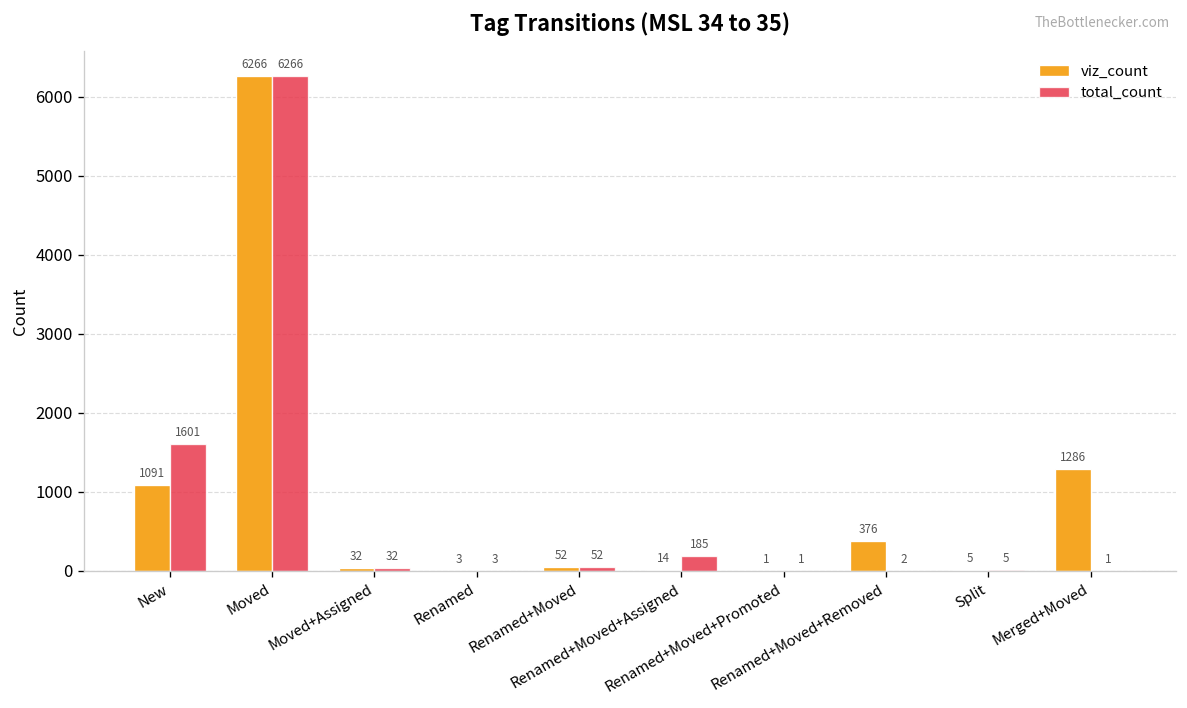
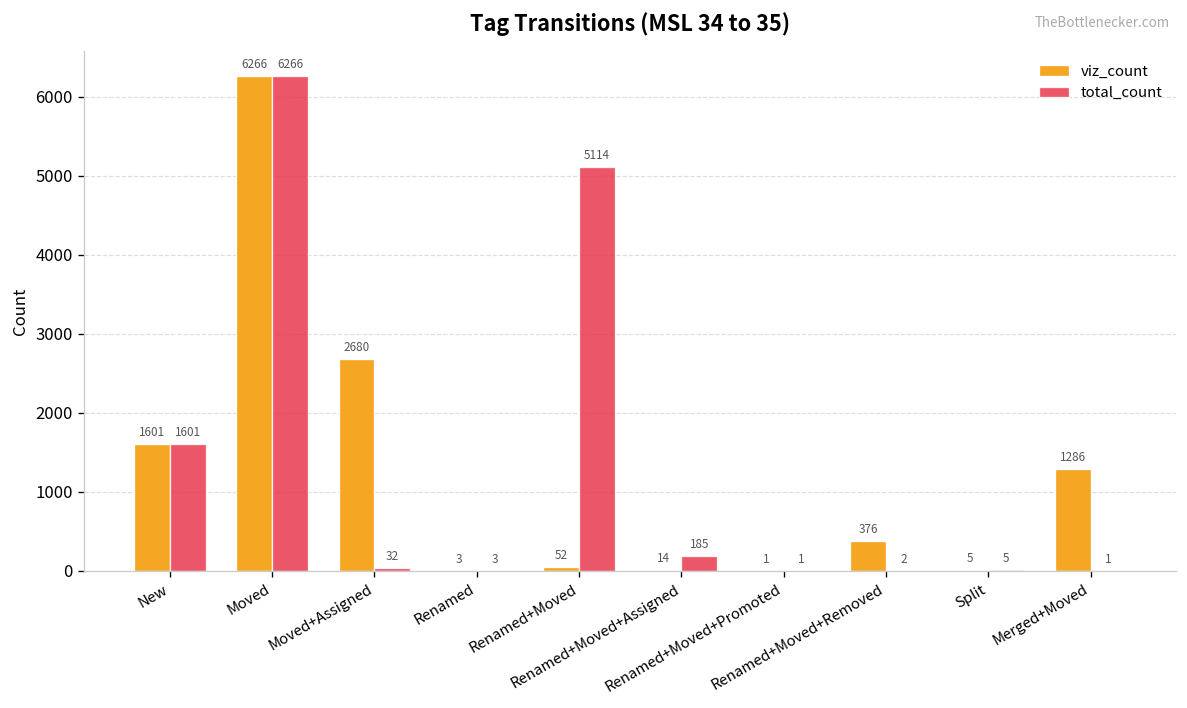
  {
    "viz_count": {
-     "New": 1091,
+     "New": 1601,
      "Moved": 6266,
-     "Moved+Assigned": 32,
+     "Moved+Assigned": 2680,
      "Renamed": 3,
      "Renamed+Moved": 52,
      "Renamed+Moved+Assigned": 14,
      "Renamed+Moved+Promoted": 1,
      "Renamed+Moved+Removed": 376,
      "Split": 5,
      "Merged+Moved": 1286
    },
    "total_count": {
      "New": 1601,
      "Moved": 6266,
      "Moved+Assigned": 32,
      "Renamed": 3,
-     "Renamed+Moved": 52,
+     "Renamed+Moved": 5114,
      "Renamed+Moved+Assigned": 185,
      "Renamed+Moved+Promoted": 1,
      "Renamed+Moved+Removed": 2,
      "Split": 5,
      "Merged+Moved": 1
    }
  }
